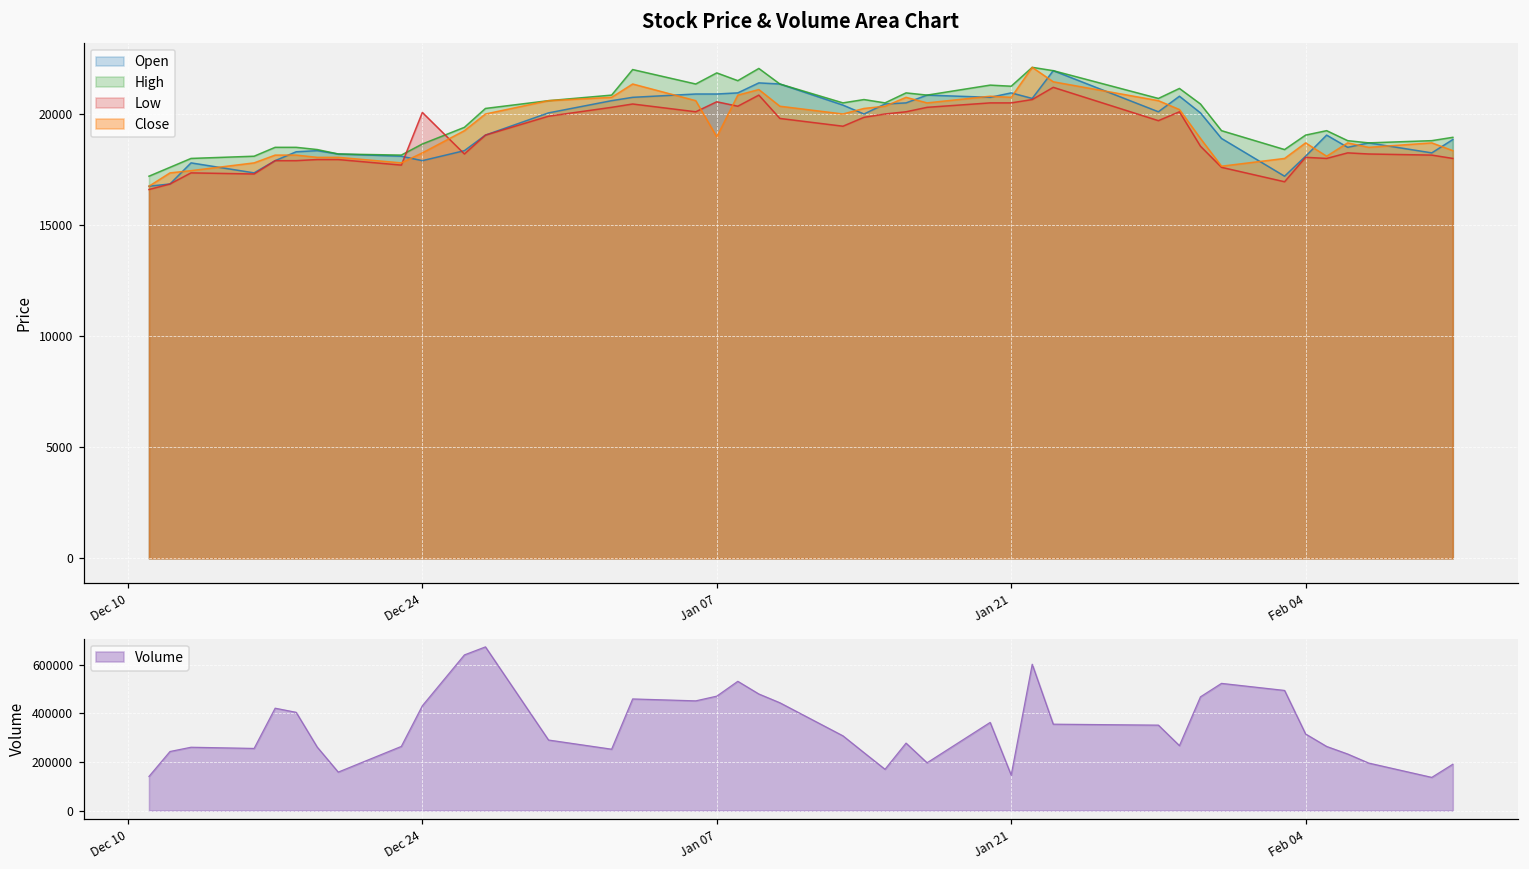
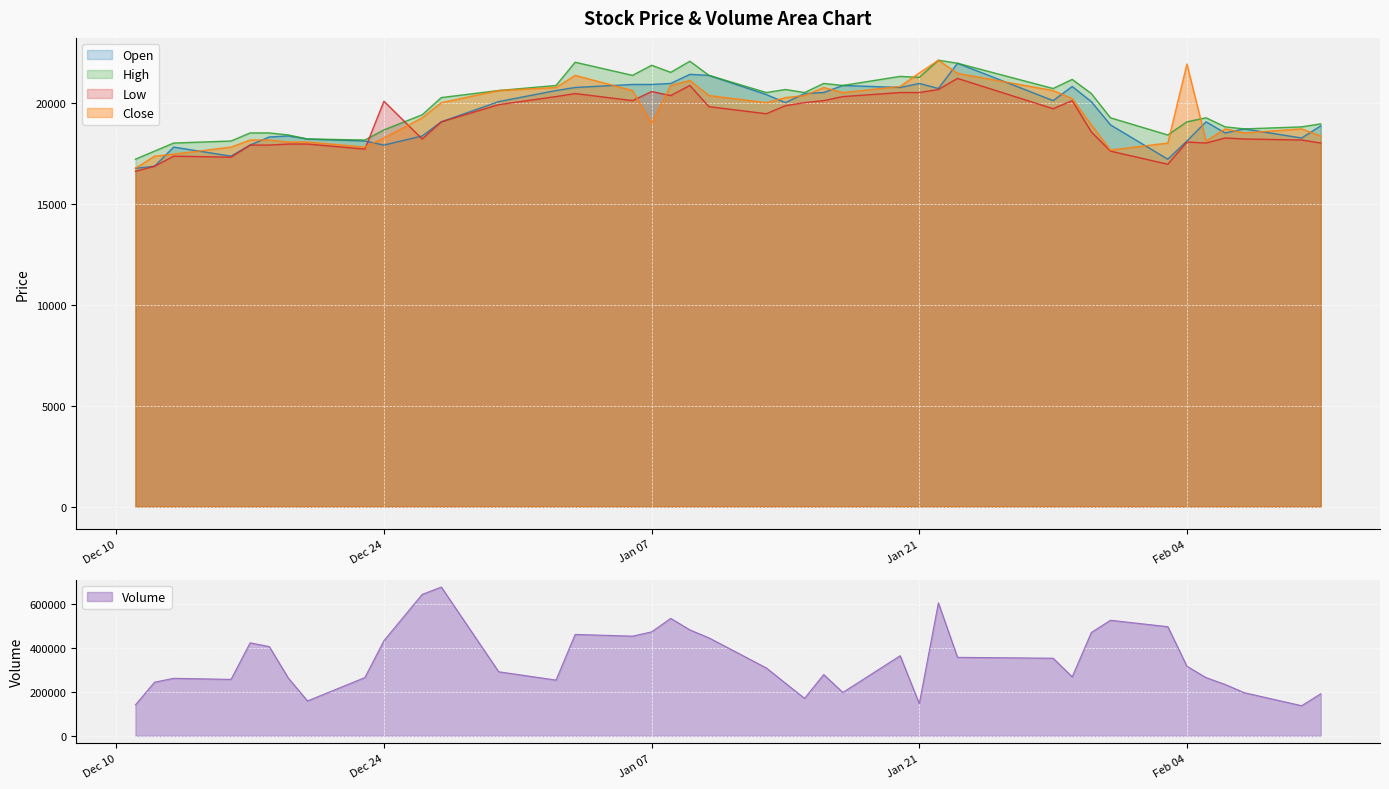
  {
    "Stock Price & Volume Area Chart": {
      "Low": {
        "Dec 24": 20100,
        "Jan 07": 20600,
        "Jan 21": 20500
      },
      "Close": {
        "Dec 24": 18300,
        "Jan 07": 19000,
-       "Jan 21": 20800,
-       "Feb 04": 18700
+       "Jan 21": 21500,
+       "Feb 04": 21900
      }
    }
  }
